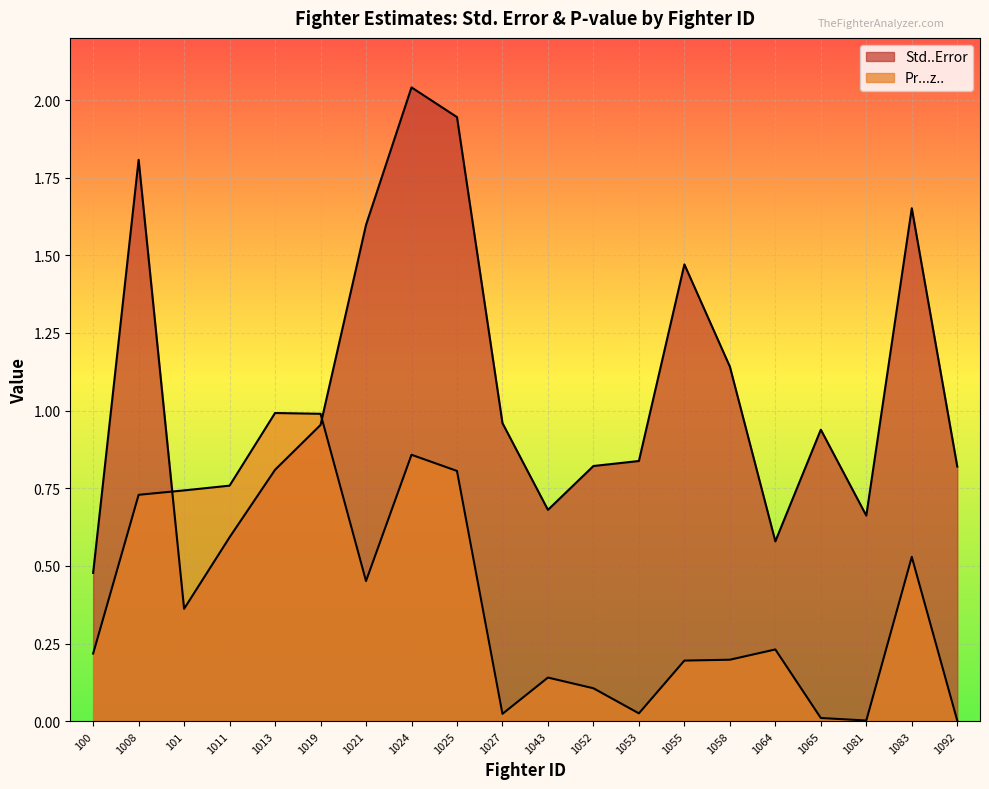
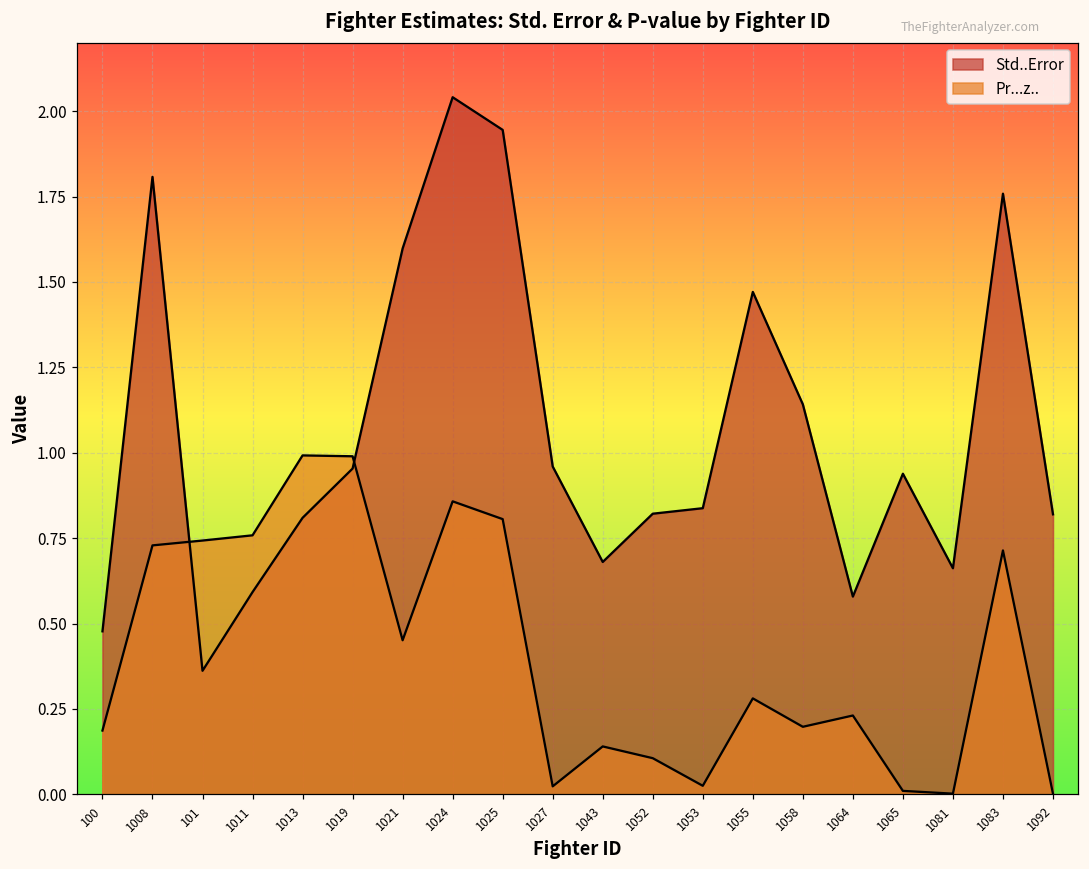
  {
    "Std..Error": {
      "100": 0.48,
      "1008": 1.81,
      "101": 0.36,
      "1011": 0.59,
      "1013": 0.81,
      "1019": 0.95,
      "1021": 1.60,
      "1024": 2.04,
      "1025": 1.94,
      "1027": 0.96,
      "1043": 0.68,
      "1052": 0.82,
      "1053": 0.84,
      "1055": 1.47,
      "1058": 1.14,
      "1064": 0.58,
      "1065": 0.94,
      "1081": 0.66,
-     "1083": 1.65,
+     "1083": 1.76,
      "1092": 0.82
    },
    "Pr...z..": {
-     "100": 0.22,
+     "100": 0.19,
      "1008": 0.73,
      "101": 0.74,
      "1011": 0.76,
      "1013": 0.99,
      "1019": 0.99,
      "1021": 0.45,
      "1024": 0.86,
      "1025": 0.81,
      "1027": 0.02,
      "1043": 0.14,
      "1052": 0.11,
      "1053": 0.03,
-     "1055": 0.20,
+     "1055": 0.28,
      "1058": 0.20,
      "1064": 0.23,
      "1065": 0.01,
      "1081": 0.00,
-     "1083": 0.53,
+     "1083": 0.71,
      "1092": 0.00
    }
  }
